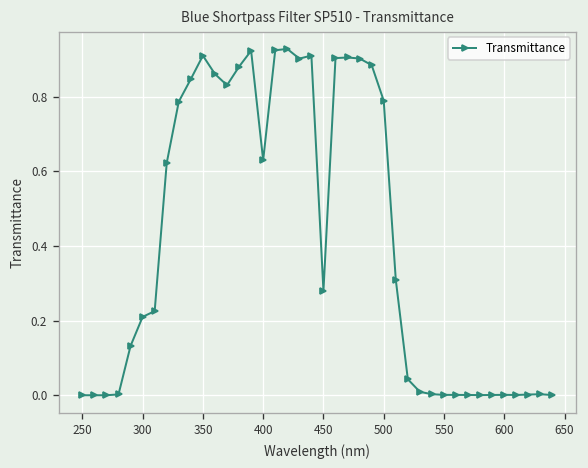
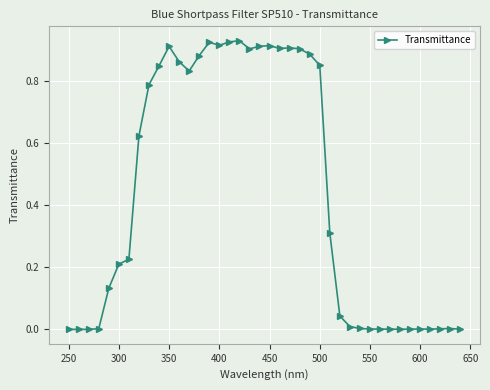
  {
    "250": 0.00,
    "300": 0.21,
    "350": 0.91,
-   "400": 0.63,
-   "450": 0.28,
-   "500": 0.79,
+   "400": 0.91,
+   "450": 0.91,
+   "500": 0.85,
    "550": 0.00,
    "600": 0.00
  }
